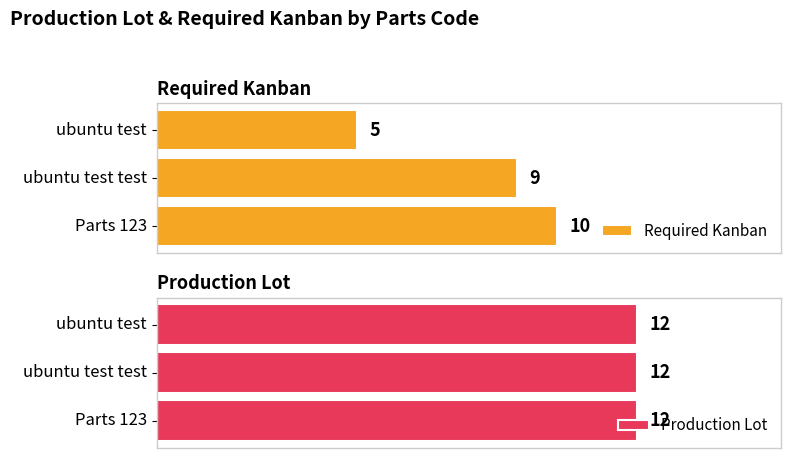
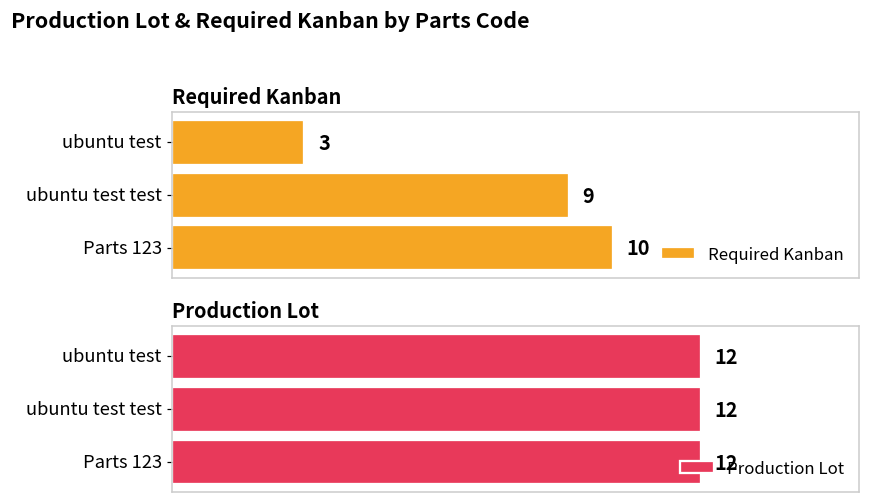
  {
    "Required Kanban": {
-     "ubuntu test": 5,
+     "ubuntu test": 3,
      "ubuntu test test": 9,
      "Parts 123": 10
    },
    "Production Lot": {
      "ubuntu test": 12,
      "ubuntu test test": 12,
      "Parts 123": 12
    }
  }
